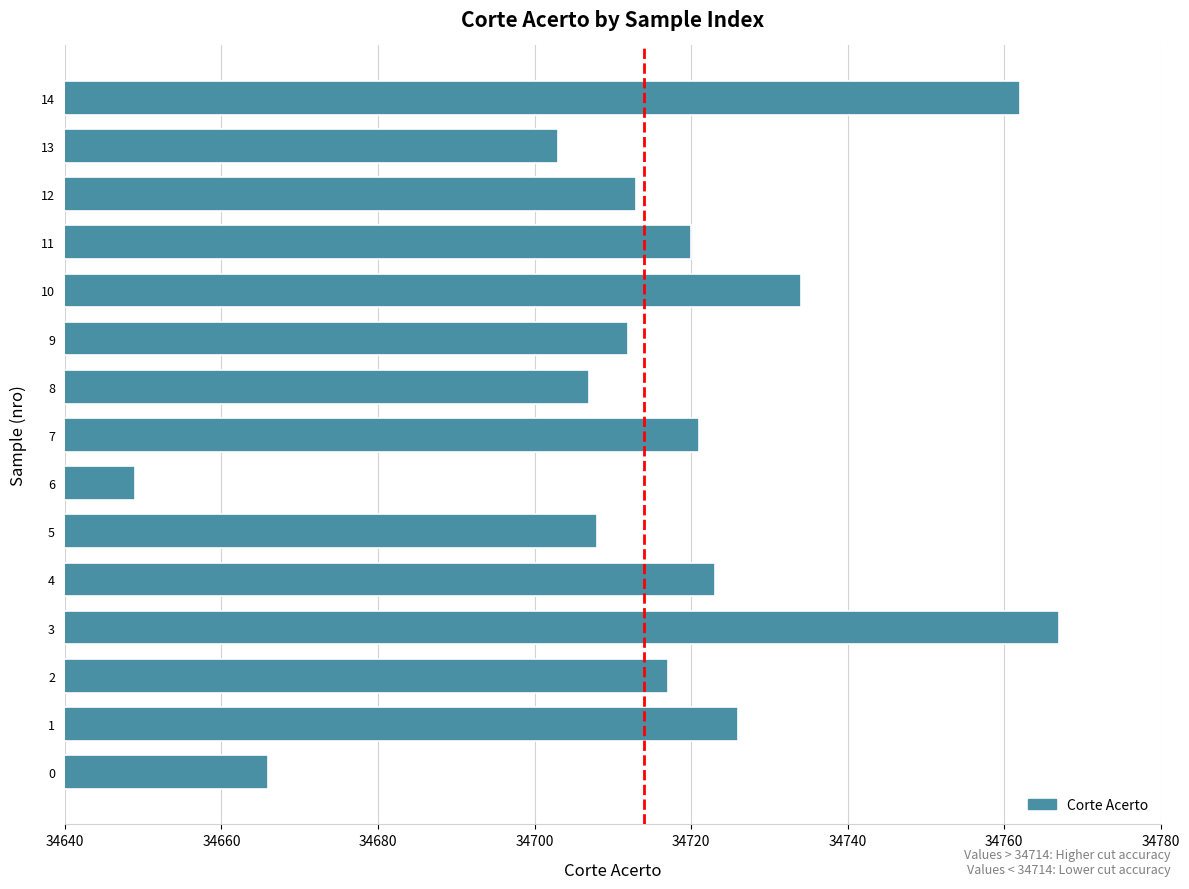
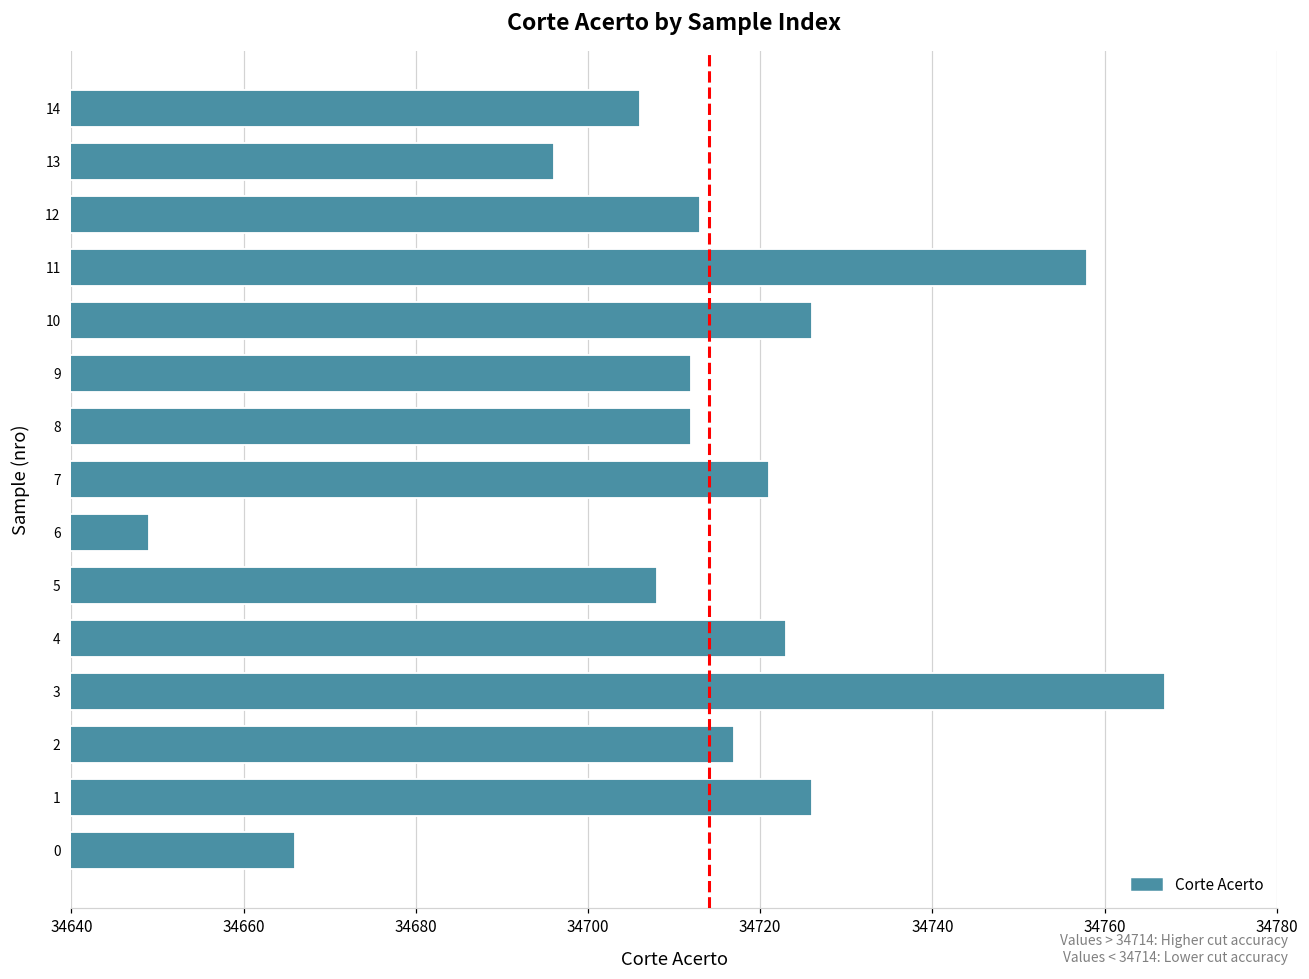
  {
-   "14": 34762,
-   "13": 34703,
+   "14": 34706,
+   "13": 34696,
    "12": 34713,
-   "11": 34720,
-   "10": 34734,
+   "11": 34758,
+   "10": 34726,
    "9": 34712,
-   "8": 34707,
+   "8": 34712,
    "7": 34721,
    "6": 34649,
    "5": 34708,
    "4": 34723,
    "3": 34767,
    "2": 34717,
    "1": 34726,
    "0": 34666
  }
